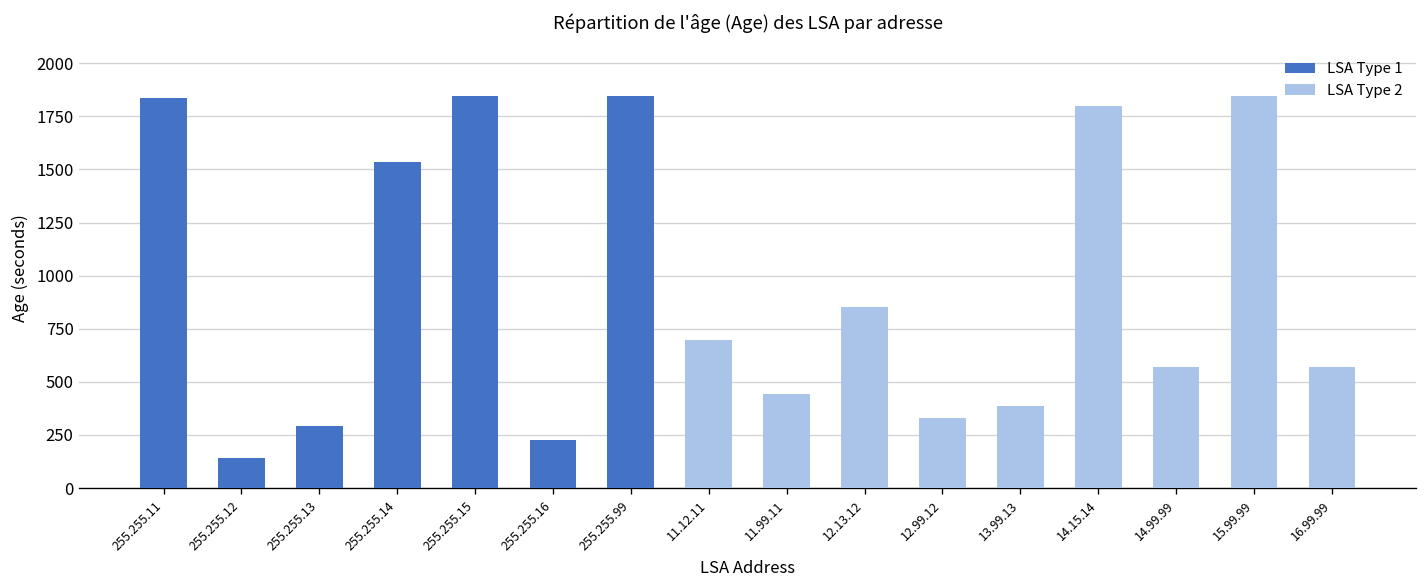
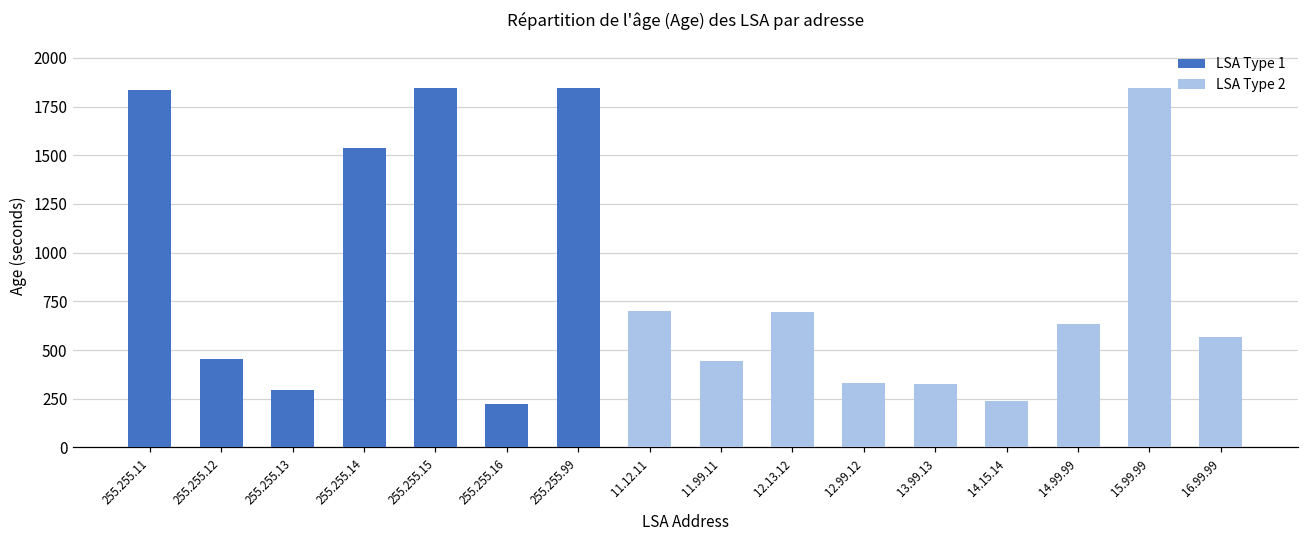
  {
    "LSA Type 1": {
      "255.255.11": 1840,
-     "255.255.12": 140,
+     "255.255.12": 450,
      "255.255.13": 290,
      "255.255.14": 1540,
      "255.255.15": 1850,
      "255.255.16": 220,
      "255.255.99": 1840
    },
    "LSA Type 2": {
      "11.12.11": 700,
      "11.99.11": 440,
-     "12.13.12": 850,
+     "12.13.12": 690,
      "12.99.12": 330,
-     "13.99.13": 390,
-     "14.15.14": 1800,
-     "14.99.99": 570,
+     "13.99.13": 330,
+     "14.15.14": 240,
+     "14.99.99": 640,
      "15.99.99": 1840,
      "16.99.99": 570
    }
  }
